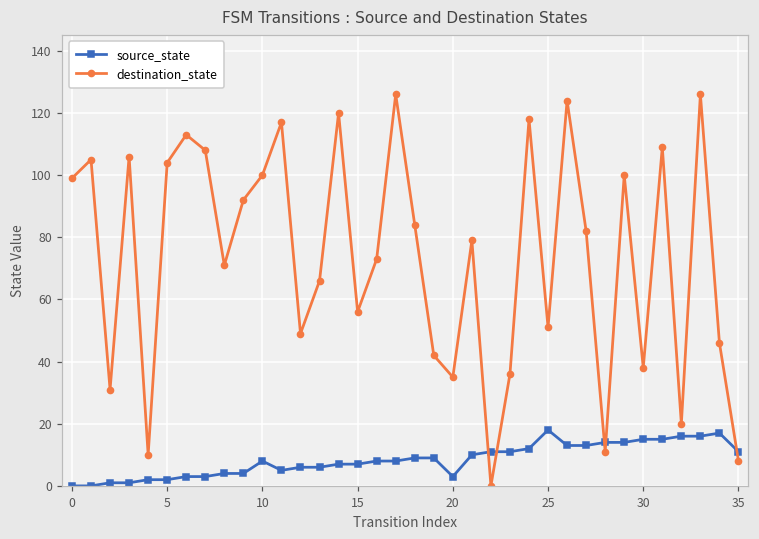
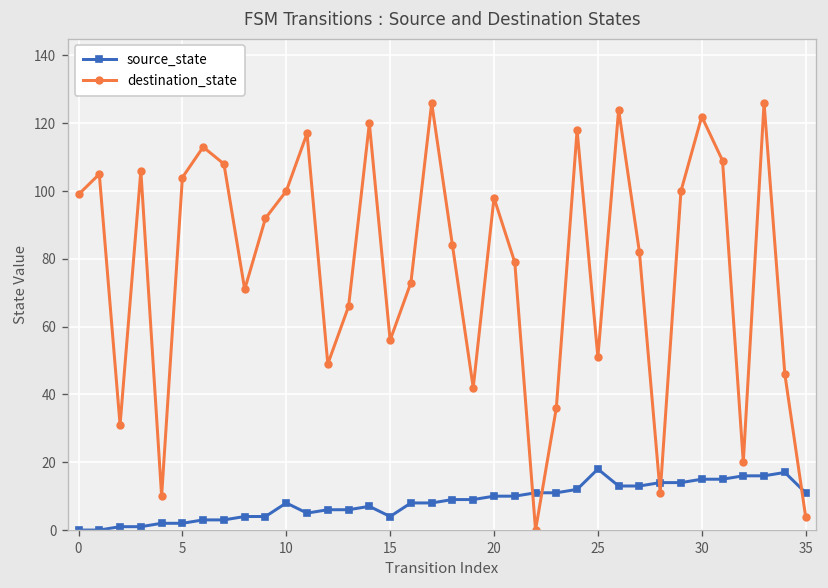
  {
    "source_state": {
      "0": 0,
      "5": 2,
      "10": 8,
-     "15": 7,
-     "20": 3,
+     "15": 4,
+     "20": 10,
      "25": 18,
      "30": 15,
      "35": 11
    },
    "destination_state": {
      "0": 99,
      "5": 104,
      "10": 100,
      "15": 56,
-     "20": 35,
+     "20": 98,
      "25": 51,
-     "30": 38,
-     "35": 8
+     "30": 122,
+     "35": 4
    }
  }
